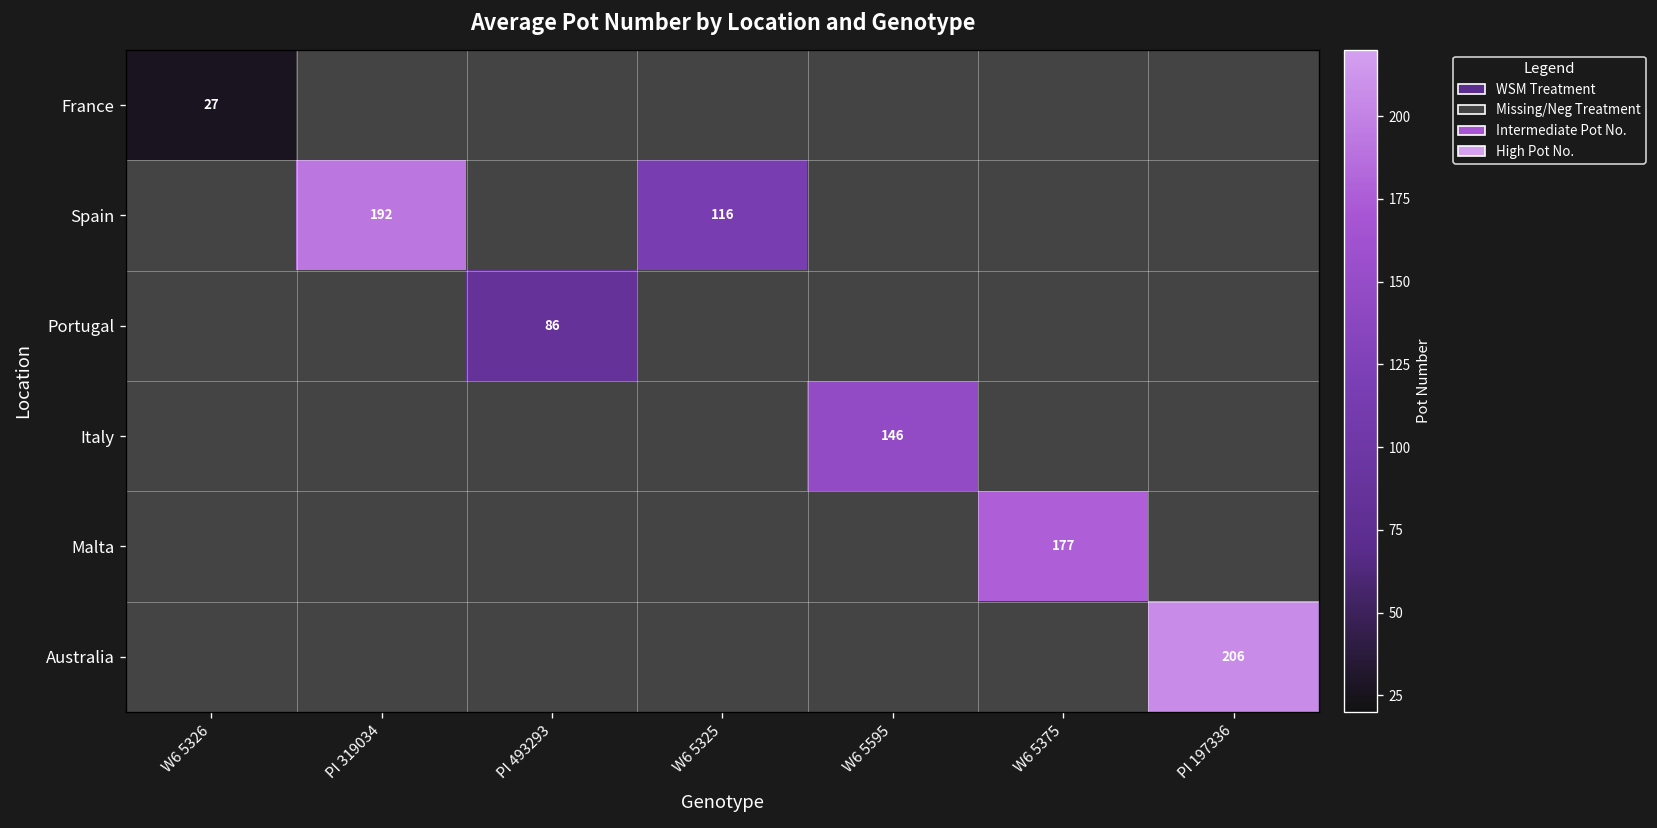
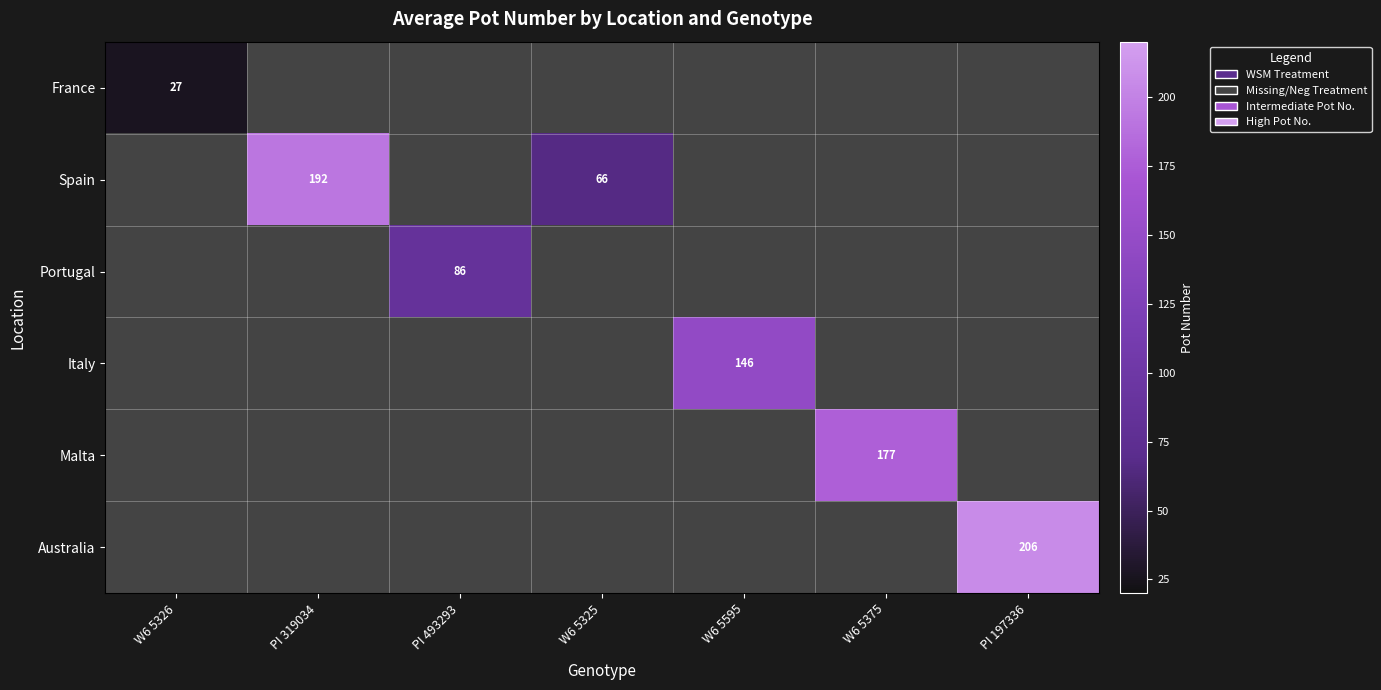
  {
    "France": {
      "W6 5326": 27
    },
    "Spain": {
      "PI 319034": 192,
-     "W6 5325": 116
+     "W6 5325": 66
    },
    "Portugal": {
      "PI 493293": 86
    },
    "Italy": {
      "W6 5595": 146
    },
    "Malta": {
      "W6 5375": 177
    },
    "Australia": {
      "PI 197336": 206
    }
  }
